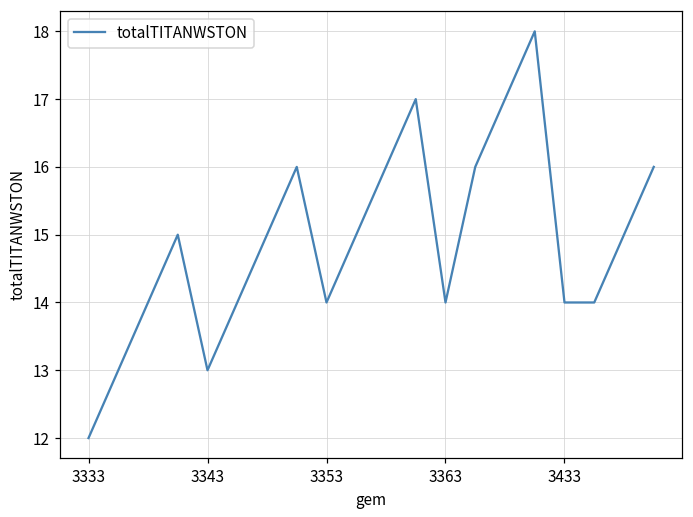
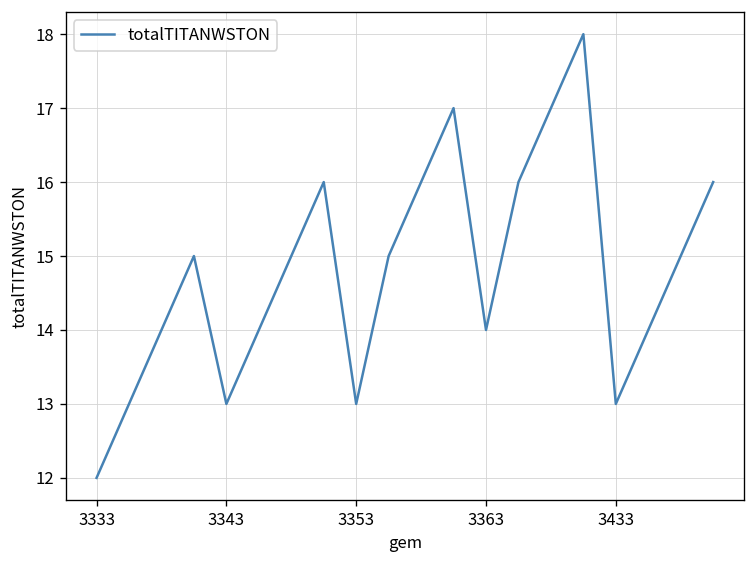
  {
    "3333": 12,
    "3343": 13,
-   "3353": 14,
+   "3353": 13,
    "3363": 14,
-   "3433": 14
+   "3433": 13
  }
